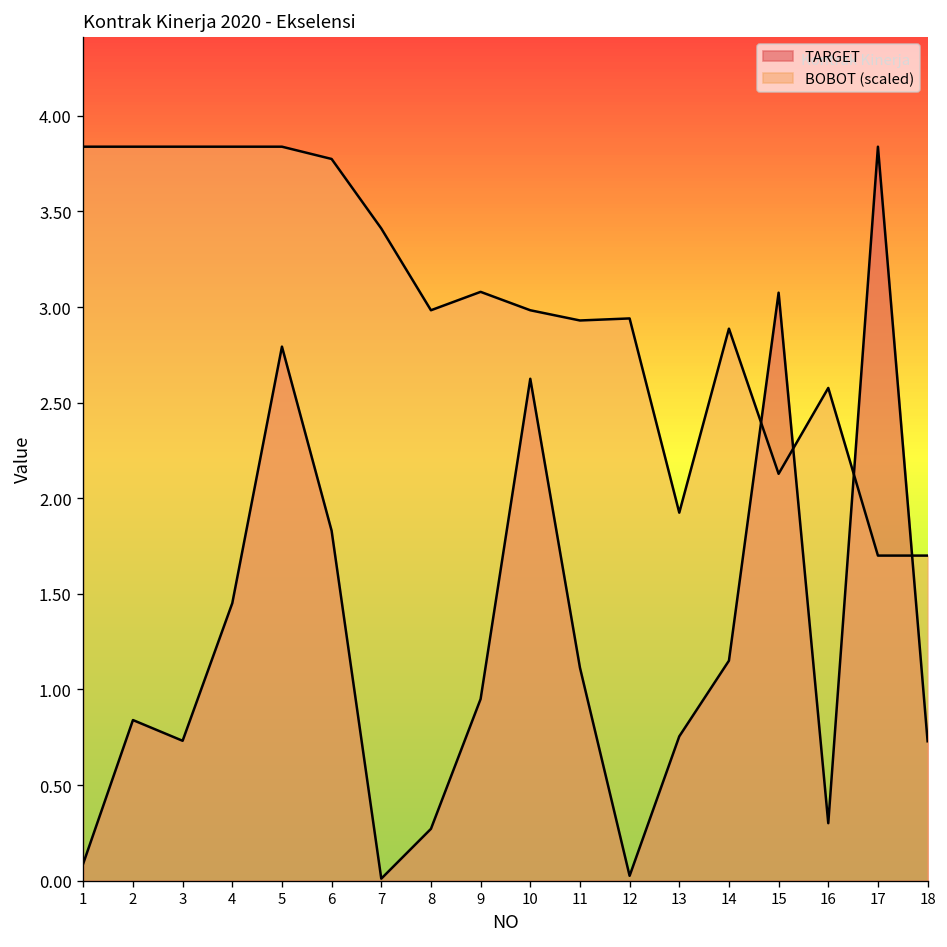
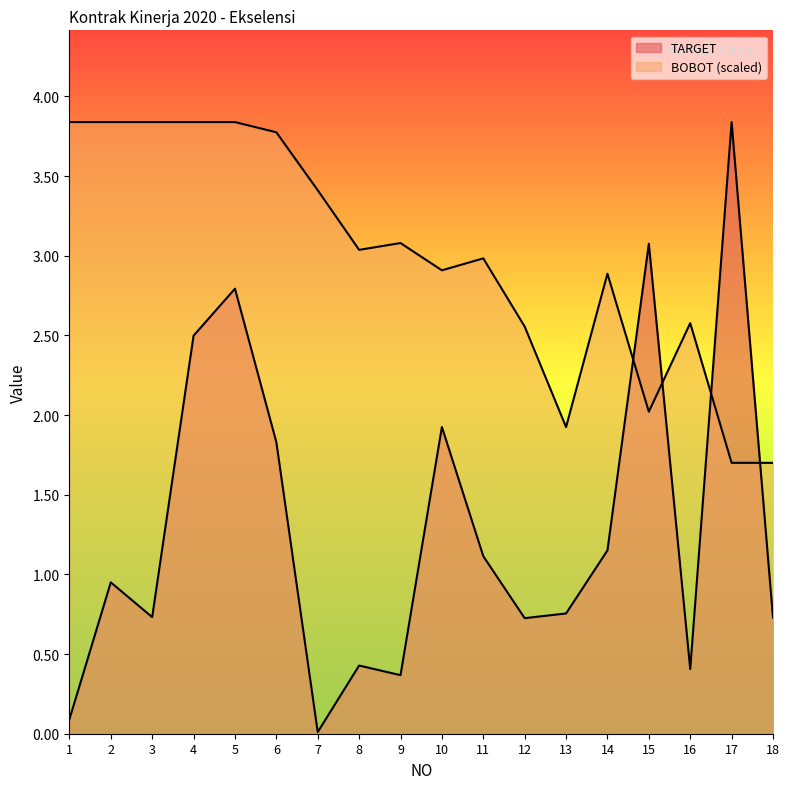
  {
    "TARGET": {
      "1": 0.09,
-     "2": 0.84,
+     "2": 0.95,
      "3": 0.73,
-     "4": 1.45,
+     "4": 2.50,
      "5": 2.79,
      "6": 1.83,
      "7": 0.01,
-     "8": 0.27,
-     "9": 0.95,
-     "10": 2.63,
+     "8": 0.43,
+     "9": 0.37,
+     "10": 1.93,
      "11": 1.11,
-     "12": 0.03,
+     "12": 0.73,
      "13": 0.75,
      "14": 1.15,
      "15": 3.08,
-     "16": 0.30,
+     "16": 0.41,
      "17": 3.84,
      "18": 0.73
    },
    "BOBOT (scaled)": {
      "1": 3.84,
      "2": 3.84,
      "3": 3.84,
      "4": 3.84,
      "5": 3.84,
      "6": 3.77,
      "7": 3.41,
-     "8": 2.98,
+     "8": 3.04,
      "9": 3.08,
-     "10": 2.98,
-     "11": 2.93,
-     "12": 2.94,
+     "10": 2.91,
+     "11": 2.98,
+     "12": 2.56,
      "13": 1.92,
      "14": 2.89,
-     "15": 2.13,
+     "15": 2.02,
      "16": 2.58,
      "17": 1.70,
      "18": 1.70
    }
  }
